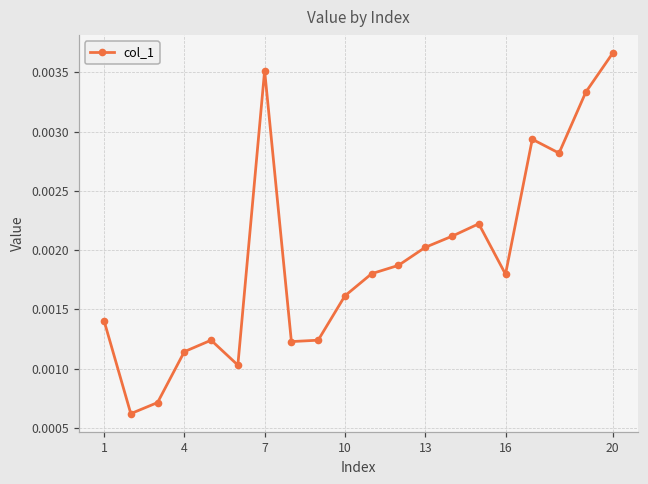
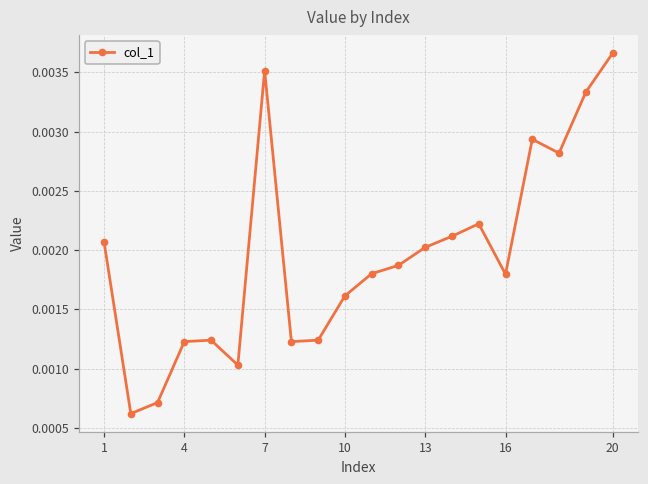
  {
-   "1": 0.00141,
-   "4": 0.00114,
+   "1": 0.00207,
+   "4": 0.00123,
    "7": 0.00352,
    "10": 0.00161,
    "13": 0.00202,
    "16": 0.00180,
    "20": 0.00366
  }
